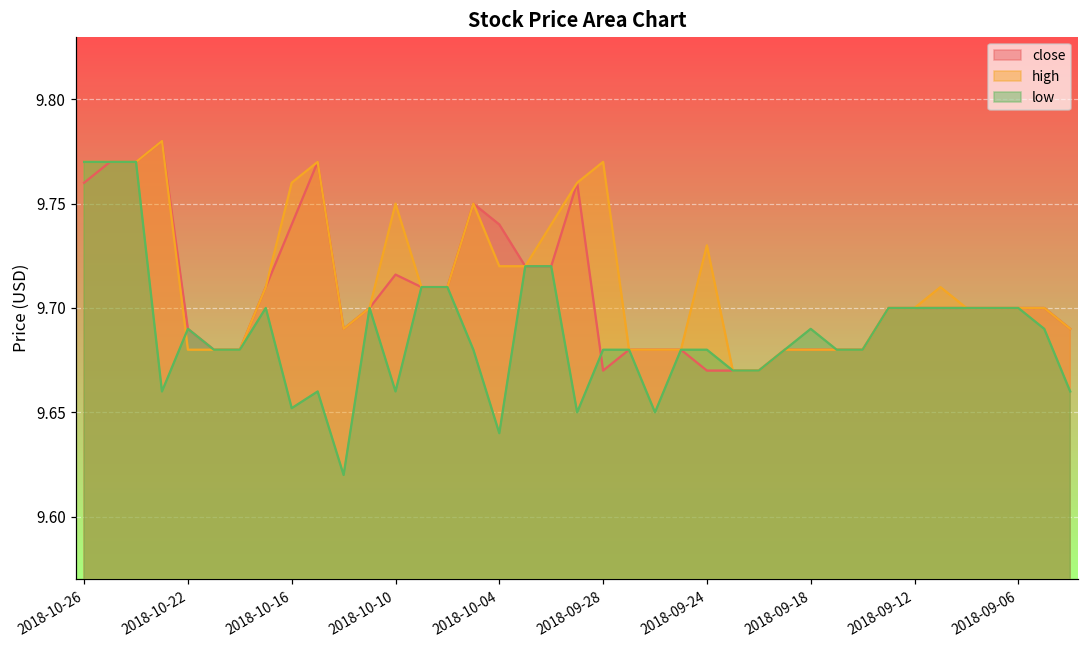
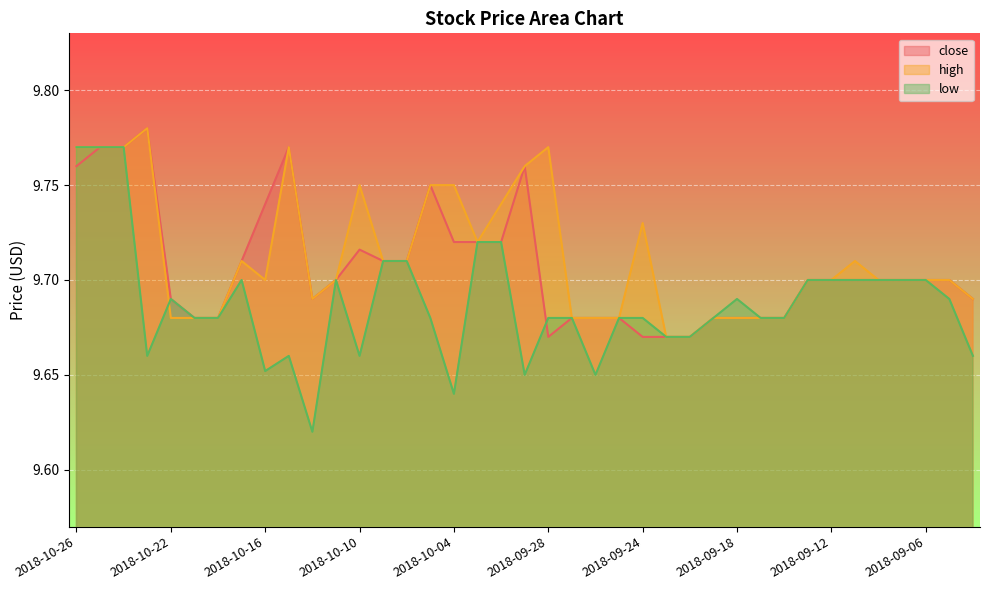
  {
    "close": {
      "2018-10-26": 9.76,
      "2018-10-16": 9.74,
      "2018-10-10": 9.716,
-     "2018-10-04": 9.74,
+     "2018-10-04": 9.72,
      "2018-09-28": 9.67,
      "2018-09-24": 9.67
    },
    "high": {
      "2018-10-22": 9.68,
-     "2018-10-16": 9.76,
+     "2018-10-16": 9.70,
      "2018-10-10": 9.75,
-     "2018-10-04": 9.72,
+     "2018-10-04": 9.75,
      "2018-09-28": 9.77,
      "2018-09-24": 9.73
    },
    "low": {
      "2018-10-16": 9.652,
      "2018-10-10": 9.66,
      "2018-10-04": 9.64,
      "2018-09-28": 9.68,
      "2018-09-24": 9.68,
      "2018-09-18": 9.69
    }
  }
